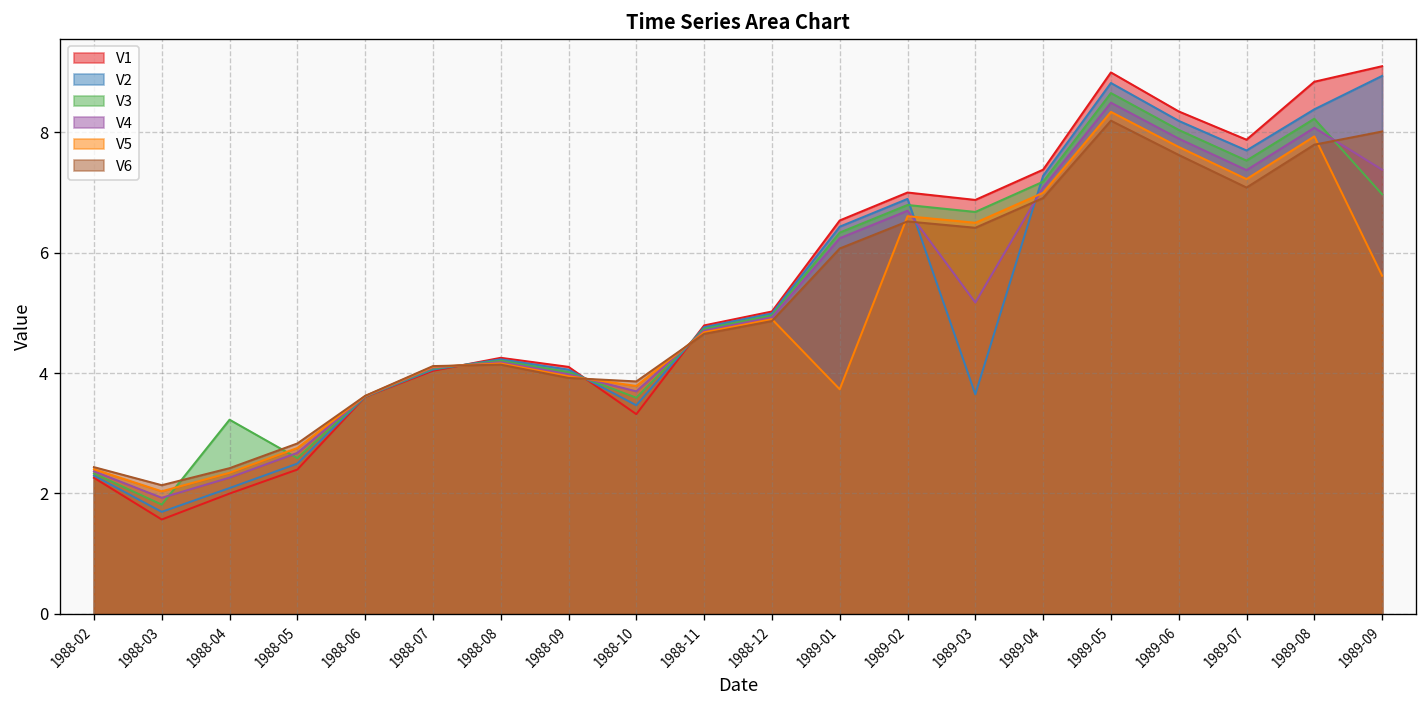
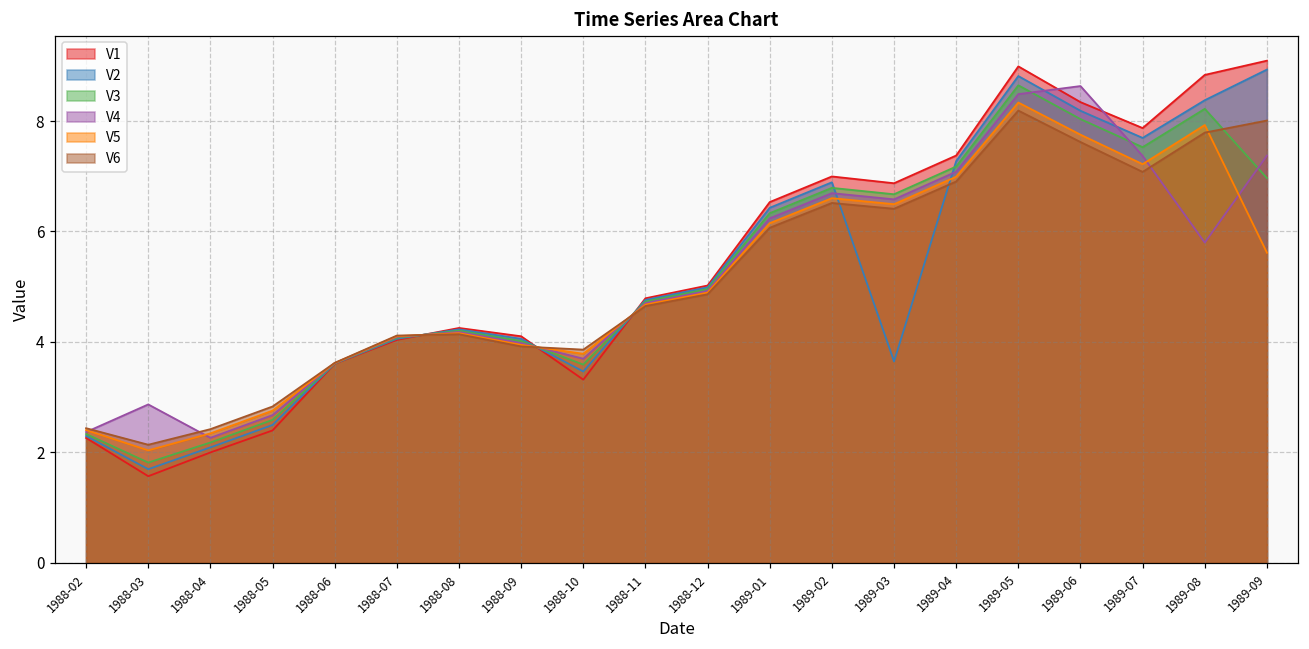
  {
    "V1": {
      "1988-03": 1.6,
      "1988-04": 2.0,
      "1988-05": 2.4,
      "1988-10": 3.3,
      "1989-01": 6.5,
      "1989-02": 7.0,
      "1989-03": 6.9,
      "1989-04": 7.4,
      "1989-05": 9.0,
      "1989-06": 8.3,
      "1989-07": 7.9,
      "1989-08": 8.8,
      "1989-09": 9.1
    },
    "V2": {
      "1988-03": 1.7,
      "1988-04": 2.1,
      "1988-05": 2.5,
      "1988-10": 3.5,
      "1989-01": 6.4,
      "1989-02": 6.9,
      "1989-03": 3.6,
      "1989-04": 7.3,
      "1989-05": 8.8,
      "1989-06": 8.2,
      "1989-07": 7.7,
      "1989-08": 8.4,
      "1989-09": 8.9
    },
    "V3": {
      "1988-03": 1.8,
-     "1988-04": 3.2,
+     "1988-04": 2.2,
      "1988-05": 2.6,
      "1988-10": 3.6,
      "1989-01": 6.3,
      "1989-02": 6.8,
      "1989-03": 6.7,
      "1989-04": 7.2,
      "1989-05": 8.6,
      "1989-06": 8.0,
      "1989-07": 7.5,
      "1989-08": 8.2,
      "1989-09": 7.0
    },
    "V4": {
-     "1988-03": 1.9,
+     "1988-03": 2.9,
      "1988-04": 2.3,
      "1988-05": 2.7,
      "1988-10": 3.7,
      "1989-01": 6.2,
      "1989-02": 6.7,
-     "1989-03": 5.2,
+     "1989-03": 6.6,
      "1989-04": 7.1,
      "1989-05": 8.5,
-     "1989-06": 7.9,
+     "1989-06": 8.6,
      "1989-07": 7.4,
-     "1989-08": 8.1,
+     "1989-08": 5.8,
      "1989-09": 7.4
    },
    "V5": {
      "1988-03": 2.0,
      "1988-04": 2.3,
      "1988-05": 2.8,
      "1988-10": 3.8,
-     "1989-01": 3.7,
+     "1989-01": 6.2,
      "1989-02": 6.6,
      "1989-03": 6.5,
      "1989-04": 7.0,
      "1989-05": 8.3,
      "1989-06": 7.8,
      "1989-07": 7.2,
      "1989-08": 7.9,
      "1989-09": 5.6
    },
    "V6": {
      "1988-03": 2.1,
      "1988-04": 2.4,
      "1988-05": 2.8,
      "1988-10": 3.9,
      "1989-01": 6.1,
      "1989-02": 6.5,
      "1989-03": 6.4,
      "1989-04": 6.9,
      "1989-05": 8.2,
      "1989-06": 7.6,
      "1989-07": 7.1,
      "1989-08": 7.8,
      "1989-09": 8.0
    }
  }
